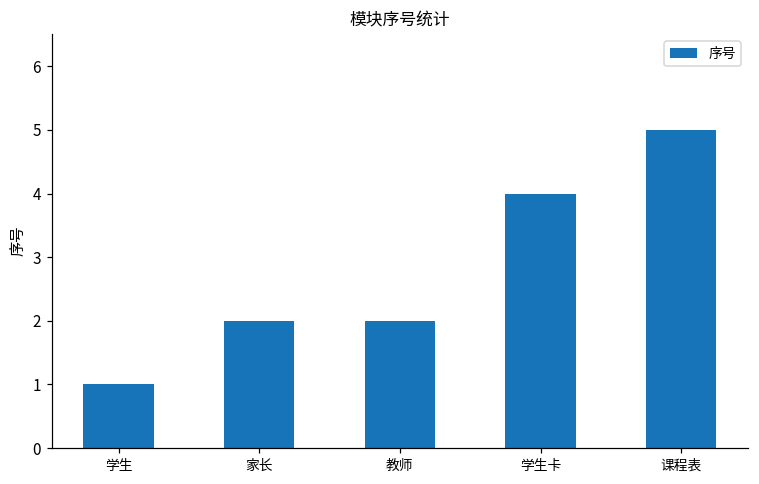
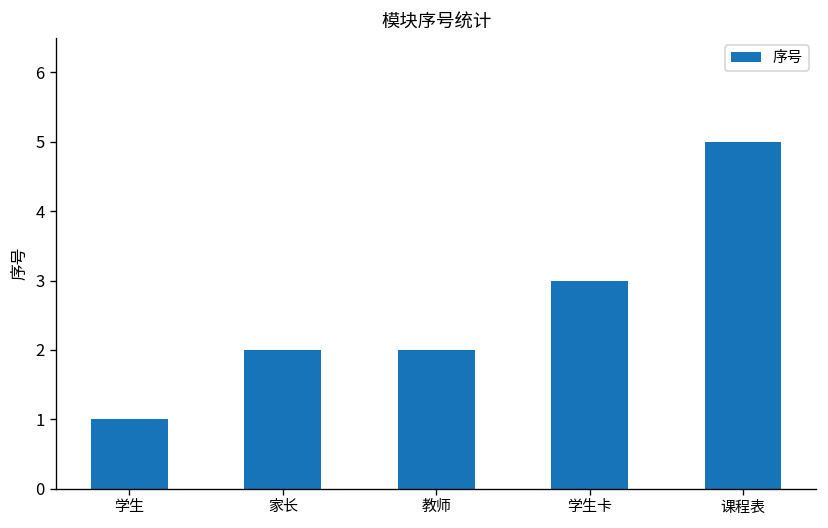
  {
    "学生": 1,
    "家长": 2,
    "教师": 2,
-   "学生卡": 4,
+   "学生卡": 3,
    "课程表": 5
  }
